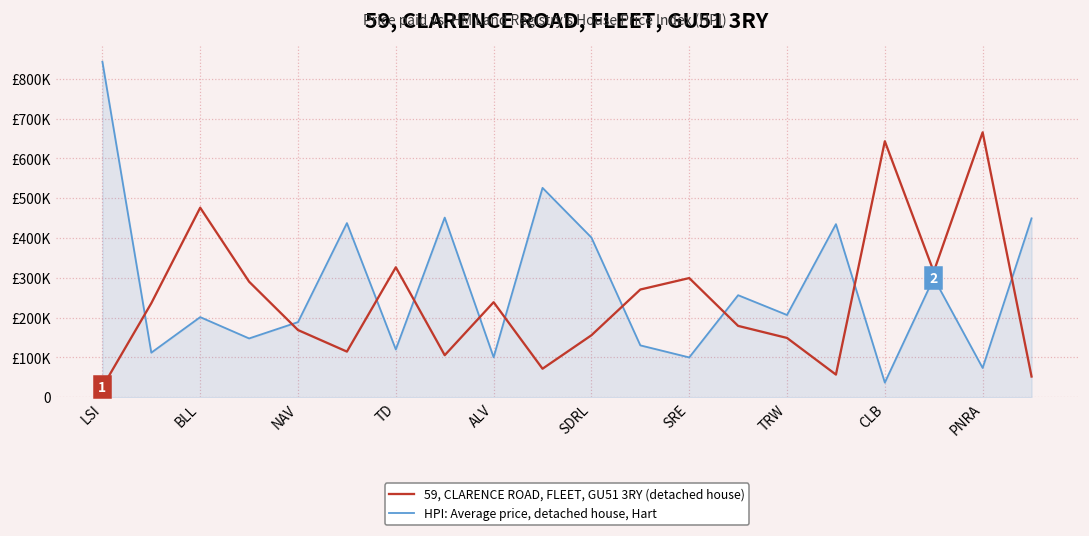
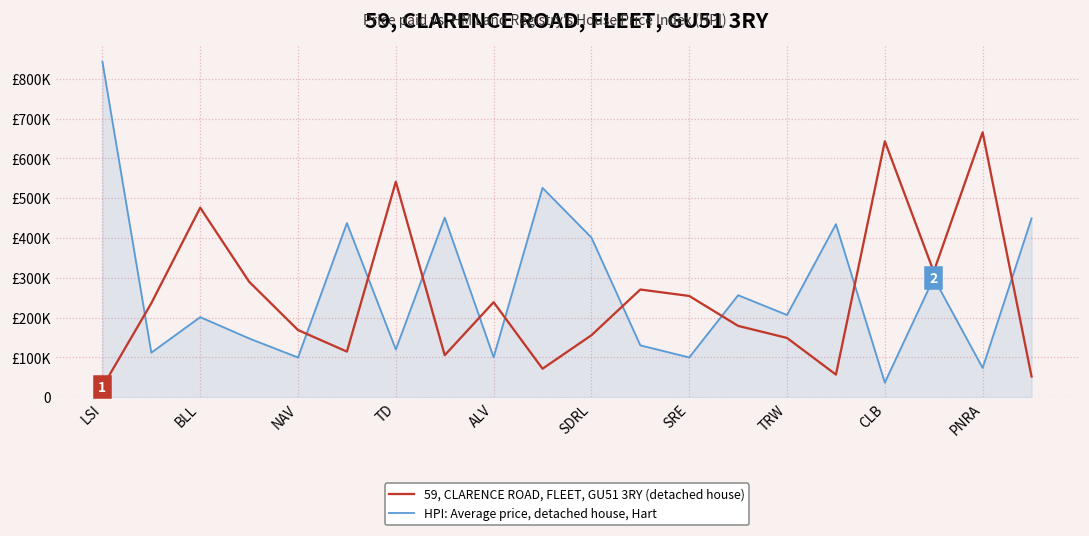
  {
    "HPI: Average price, detached house, Hart": {
      "LSI": "£840000",
      "BLL": "£200000",
-     "NAV": "£190000",
+     "NAV": "£100000",
      "TD": "£120000",
      "ALV": "£100000",
      "SDRL": "£400000",
      "SRE": "£100000",
      "TRW": "£210000",
      "CLB": "£40000",
      "PNRA": "£70000"
    },
    "59, CLARENCE ROAD, FLEET, GU51 3RY (detached house)": {
      "BLL": "£480000",
      "NAV": "£170000",
-     "TD": "£330000",
+     "TD": "£540000",
      "ALV": "£240000",
      "SDRL": "£160000",
-     "SRE": "£300000",
+     "SRE": "£250000",
      "TRW": "£150000",
      "CLB": "£640000",
      "PNRA": "£670000"
    }
  }
